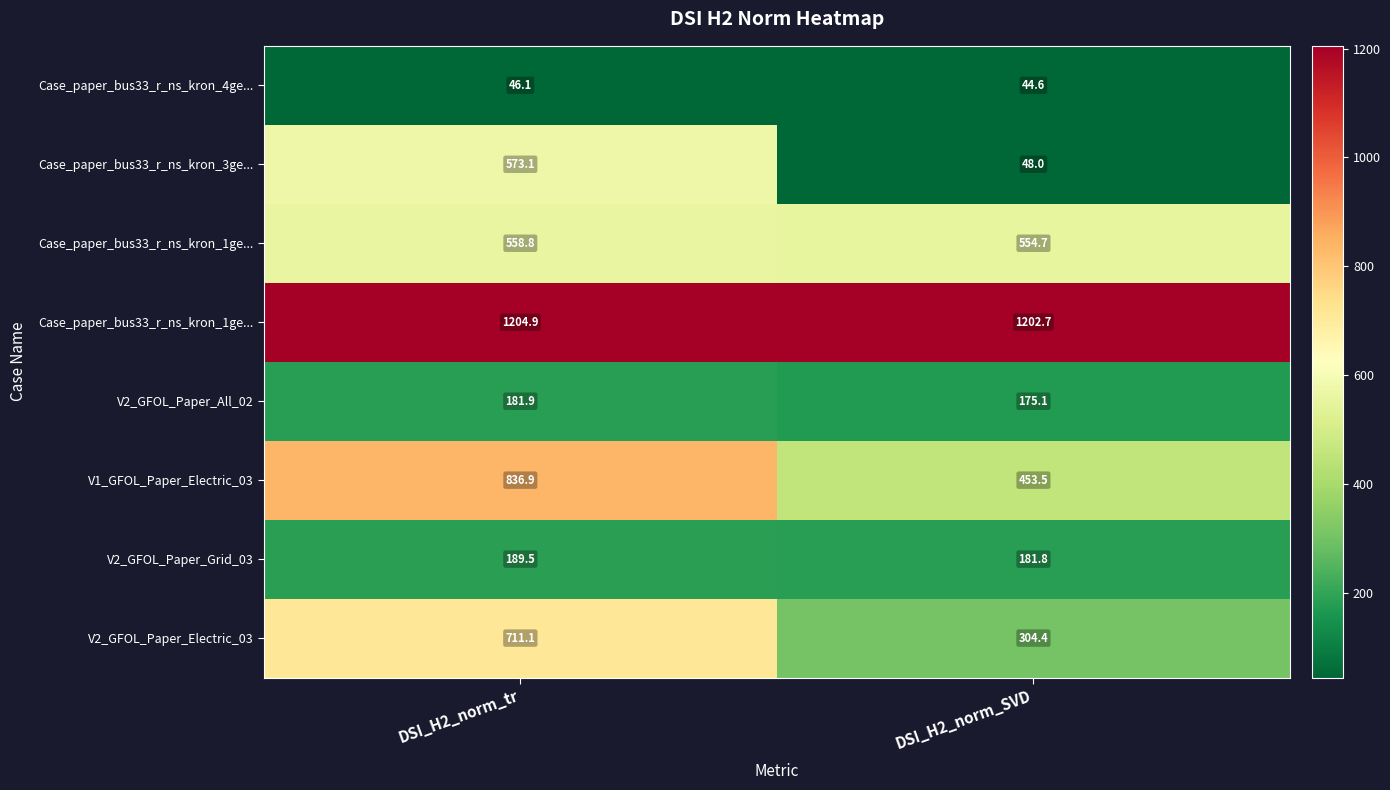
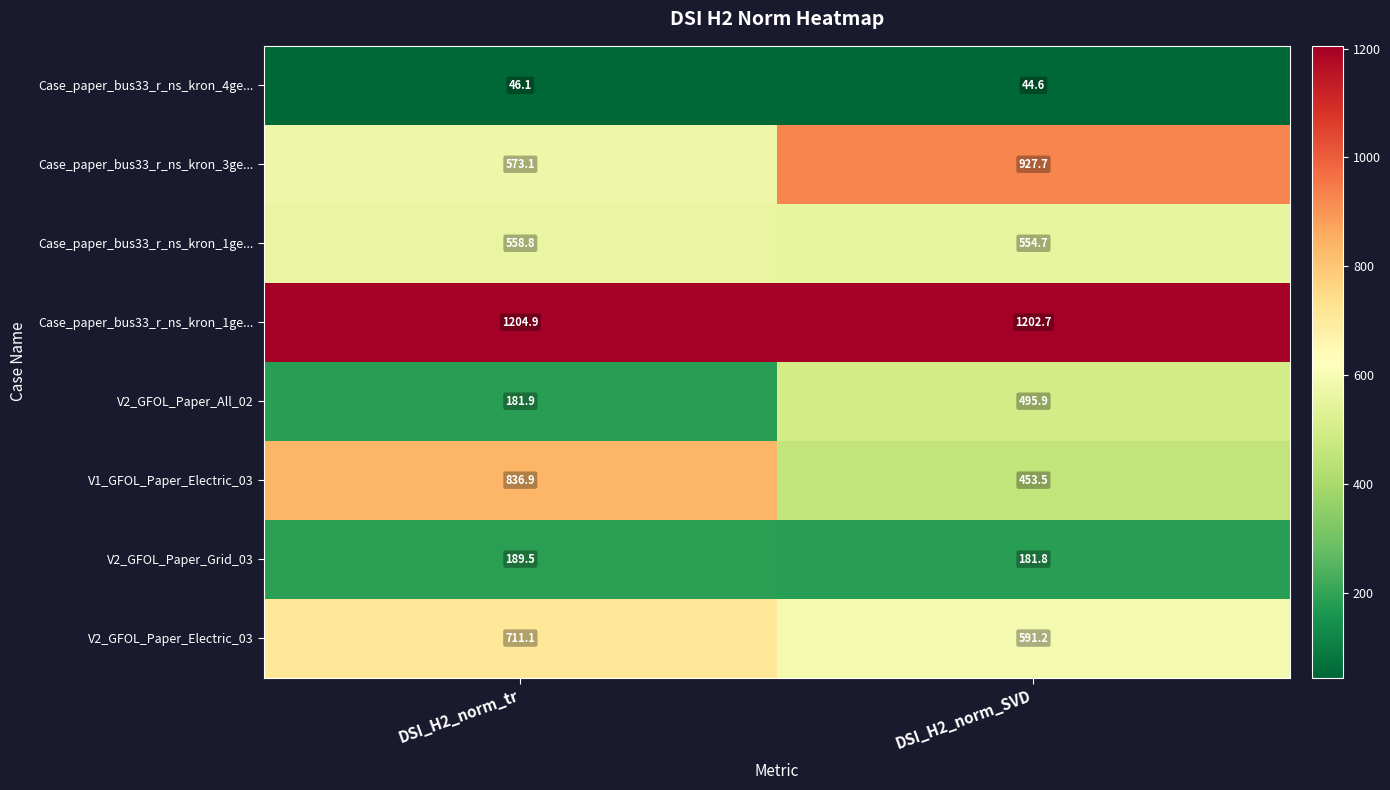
  {
    "Case_paper_bus33_r_ns_kron_3ge...": {
-     "DSI_H2_norm_SVD": 48.0
+     "DSI_H2_norm_SVD": 927.7
    },
    "V2_GFOL_Paper_All_02": {
-     "DSI_H2_norm_SVD": 175.1
+     "DSI_H2_norm_SVD": 495.9
    },
    "V2_GFOL_Paper_Electric_03": {
-     "DSI_H2_norm_SVD": 304.4
+     "DSI_H2_norm_SVD": 591.2
    }
  }
